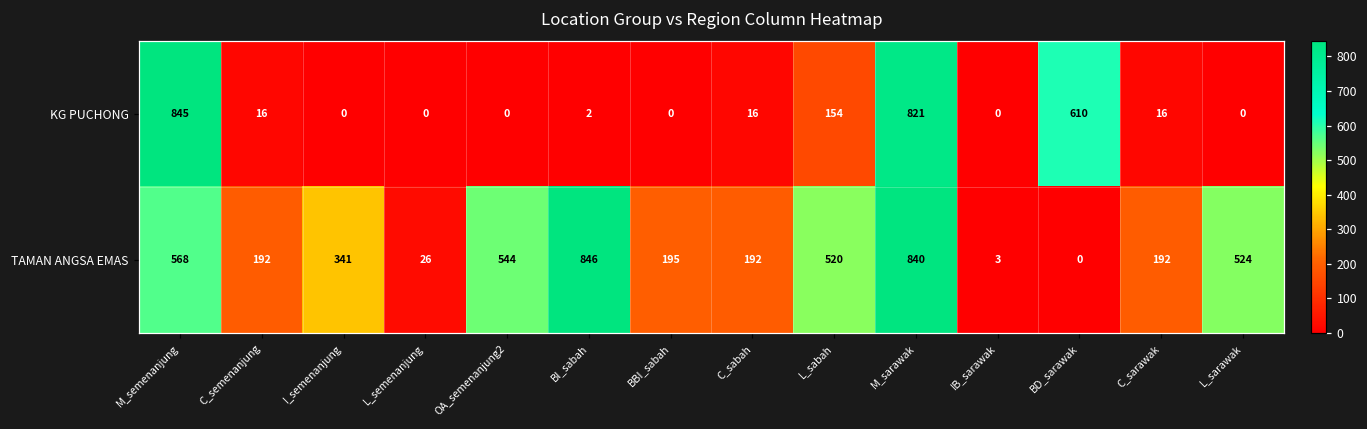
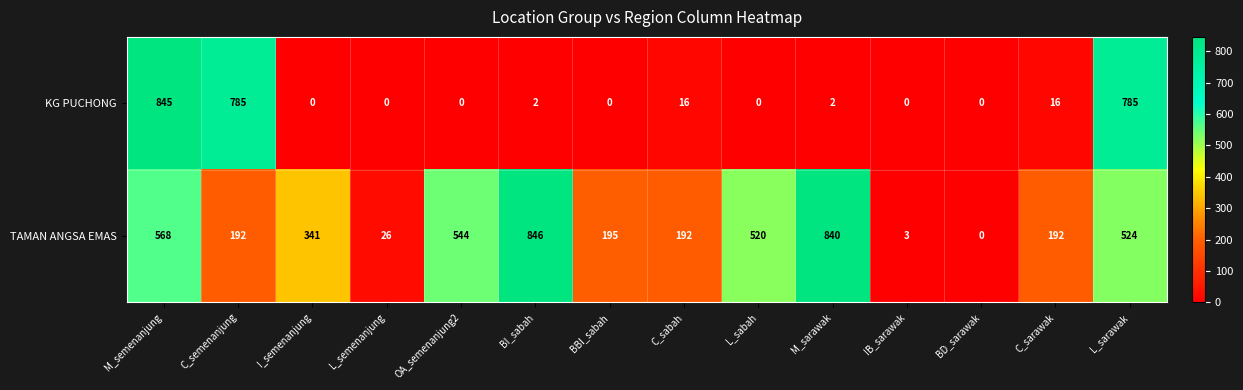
  {
    "KG PUCHONG": {
      "M_semenanjung": 845,
-     "C_semenanjung": 16,
+     "C_semenanjung": 785,
      "I_semenanjung": 0,
      "L_semenanjung": 0,
      "OA_semenanjung2": 0,
      "BI_sabah": 2,
      "BBI_sabah": 0,
      "C_sabah": 16,
-     "L_sabah": 154,
-     "M_sarawak": 821,
+     "L_sabah": 0,
+     "M_sarawak": 2,
      "IB_sarawak": 0,
-     "BD_sarawak": 610,
+     "BD_sarawak": 0,
      "C_sarawak": 16,
-     "L_sarawak": 0
+     "L_sarawak": 785
    },
    "TAMAN ANGSA EMAS": {
      "M_semenanjung": 568,
      "C_semenanjung": 192,
      "I_semenanjung": 341,
      "L_semenanjung": 26,
      "OA_semenanjung2": 544,
      "BI_sabah": 846,
      "BBI_sabah": 195,
      "C_sabah": 192,
      "L_sabah": 520,
      "M_sarawak": 840,
      "IB_sarawak": 3,
      "BD_sarawak": 0,
      "C_sarawak": 192,
      "L_sarawak": 524
    }
  }
